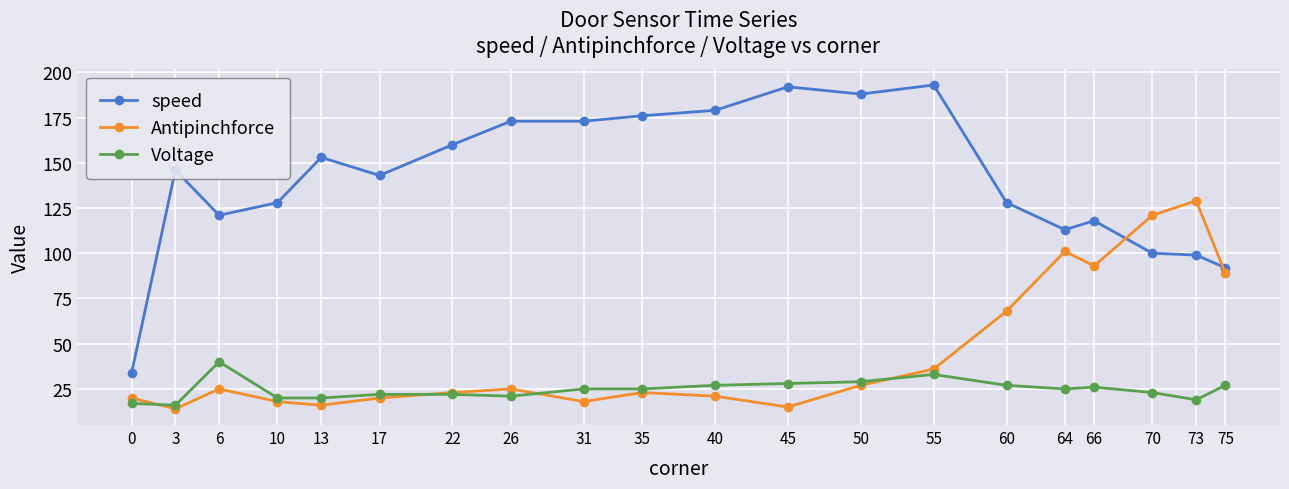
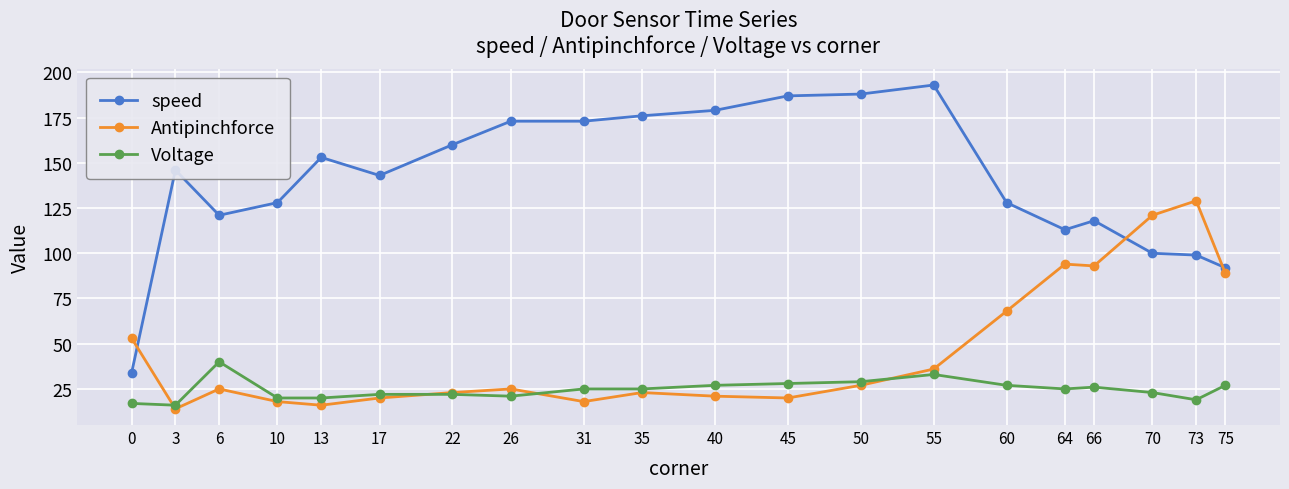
  {
    "speed": {
      "0": 34,
      "6": 121,
      "10": 128,
      "13": 153,
      "17": 143,
      "22": 160,
      "26": 173,
      "31": 173,
      "35": 176,
      "40": 179,
-     "45": 192,
+     "45": 187,
      "50": 188,
      "55": 193,
      "60": 128,
      "64": 113,
      "66": 118,
      "70": 100,
      "73": 99,
      "75": 92
    },
    "Antipinchforce": {
-     "0": 20,
+     "0": 53,
      "3": 14,
      "6": 25,
      "10": 18,
      "13": 16,
      "17": 20,
      "26": 25,
      "31": 18,
      "35": 23,
      "40": 21,
-     "45": 15,
+     "45": 20,
      "50": 27,
      "55": 36,
      "60": 68,
-     "64": 101,
+     "64": 94,
      "66": 93,
      "70": 121,
      "73": 129,
      "75": 89
    },
    "Voltage": {
      "0": 17,
      "3": 16,
      "6": 40,
      "10": 20,
      "13": 20,
      "17": 22,
      "26": 21,
      "31": 25,
      "35": 25,
      "40": 27,
      "45": 28,
      "50": 29,
      "55": 33,
      "60": 27,
      "64": 25,
      "66": 26,
      "70": 23,
      "73": 19,
      "75": 27
    }
  }
